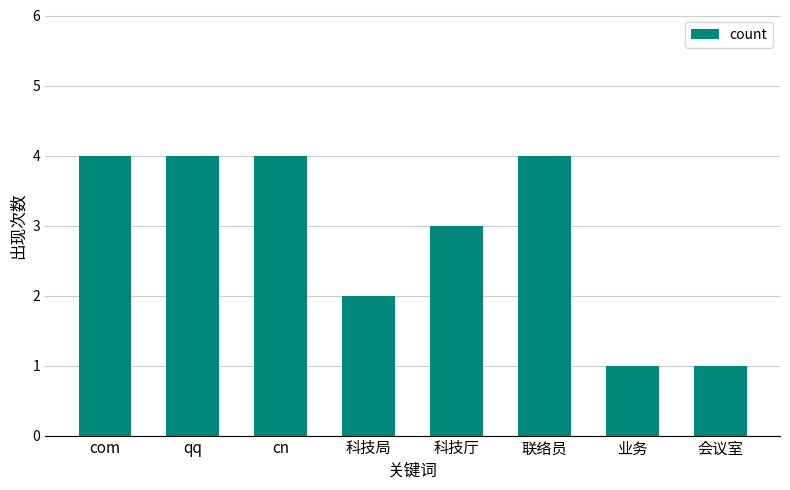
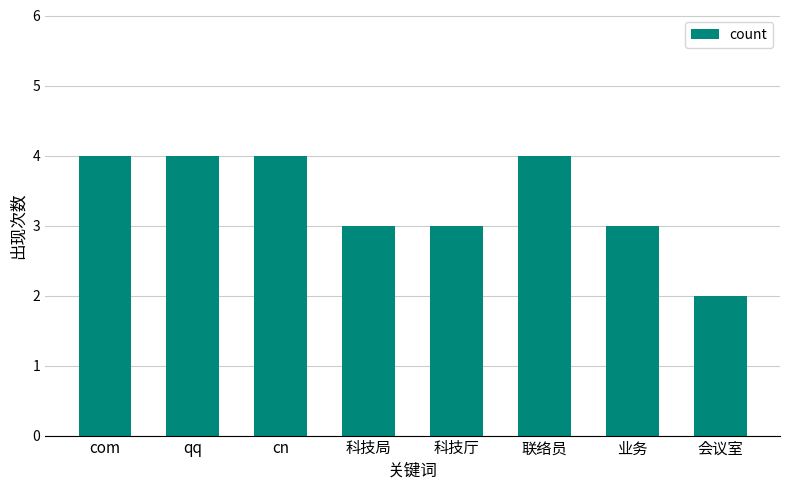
  {
    "com": 4,
    "qq": 4,
    "cn": 4,
-   "科技局": 2,
+   "科技局": 3,
    "科技厅": 3,
    "联络员": 4,
-   "业务": 1,
-   "会议室": 1
+   "业务": 3,
+   "会议室": 2
  }
